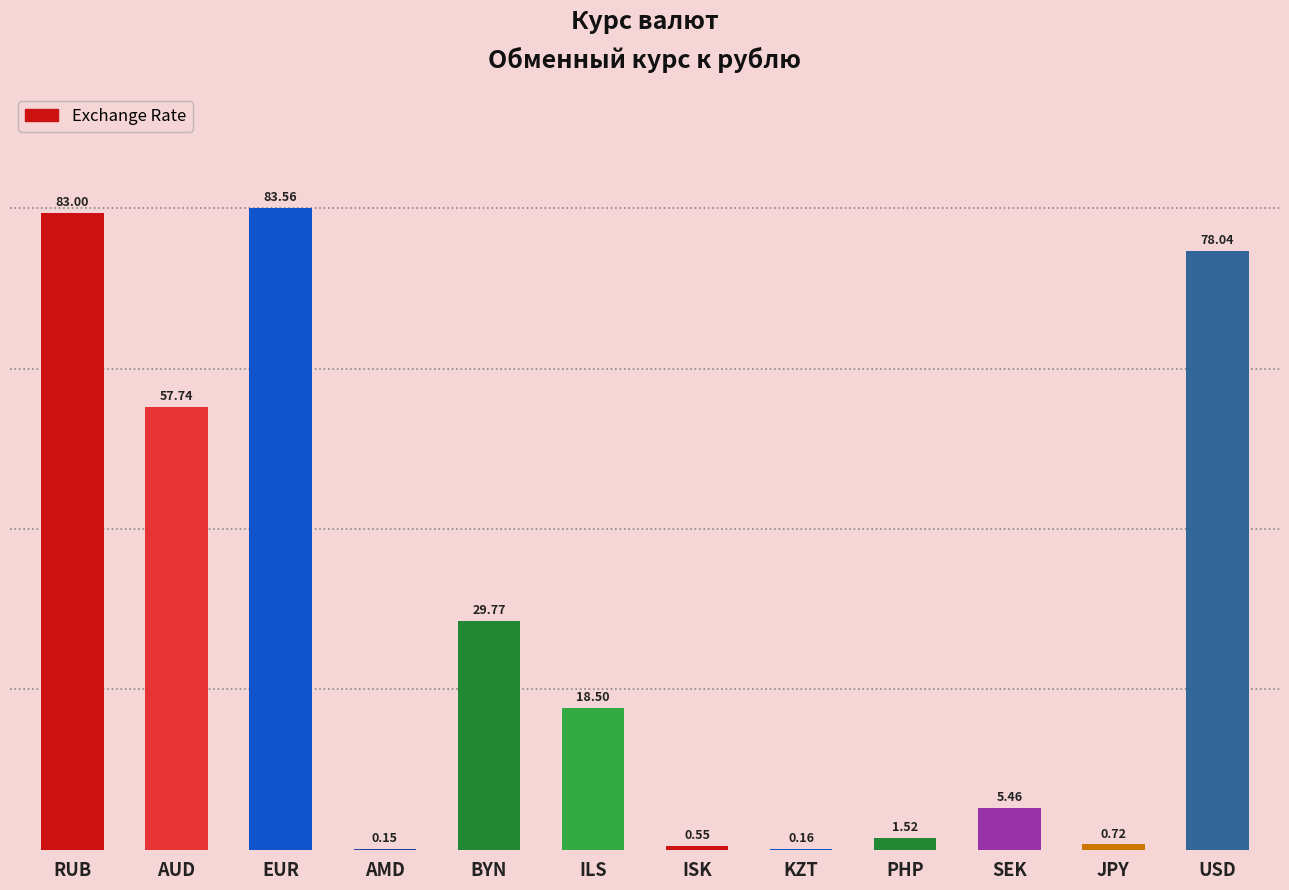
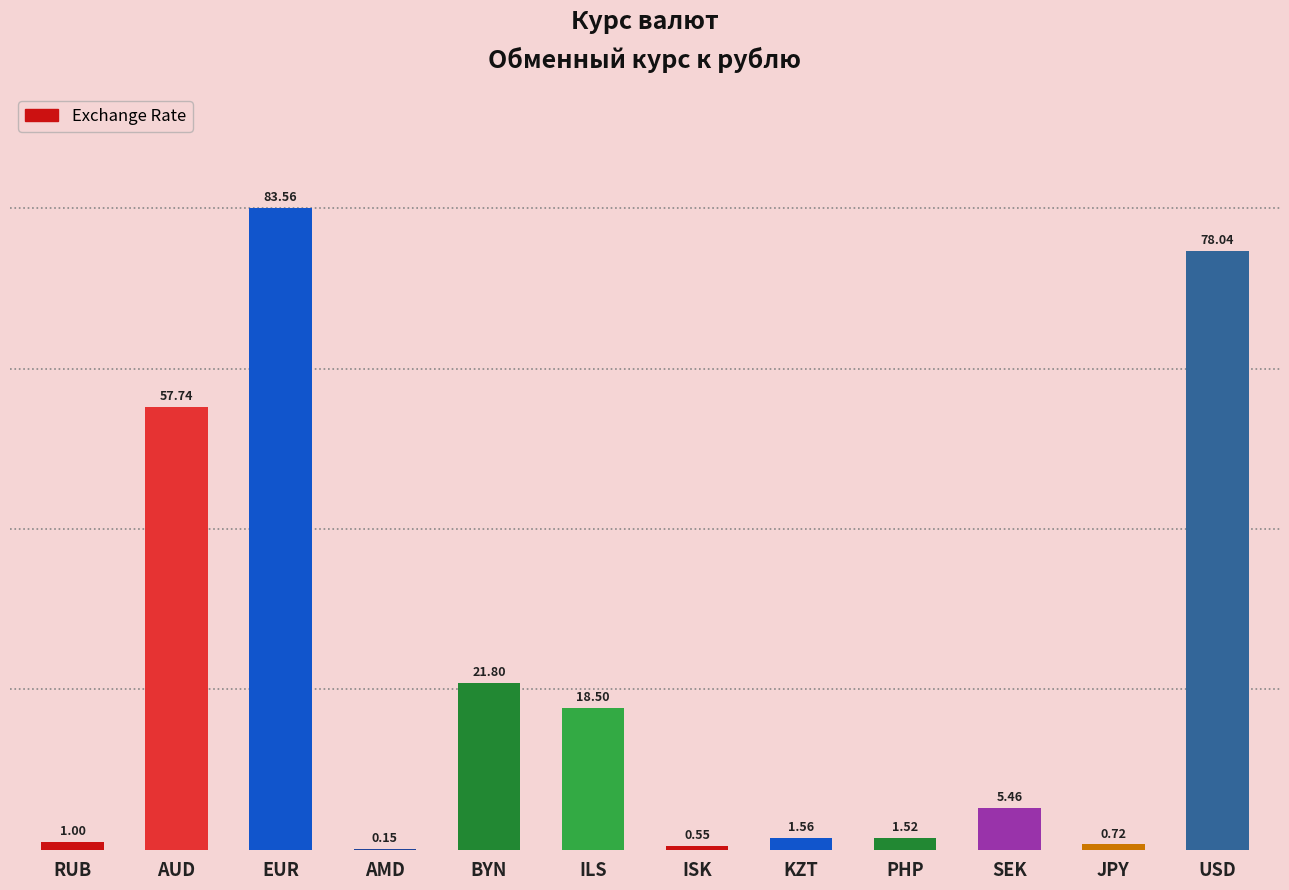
  {
-   "RUB": 83.00,
+   "RUB": 1.00,
    "AUD": 57.74,
    "EUR": 83.56,
    "AMD": 0.15,
-   "BYN": 29.77,
+   "BYN": 21.80,
    "ILS": 18.50,
    "ISK": 0.55,
-   "KZT": 0.16,
+   "KZT": 1.56,
    "PHP": 1.52,
    "SEK": 5.46,
    "JPY": 0.72,
    "USD": 78.04
  }
